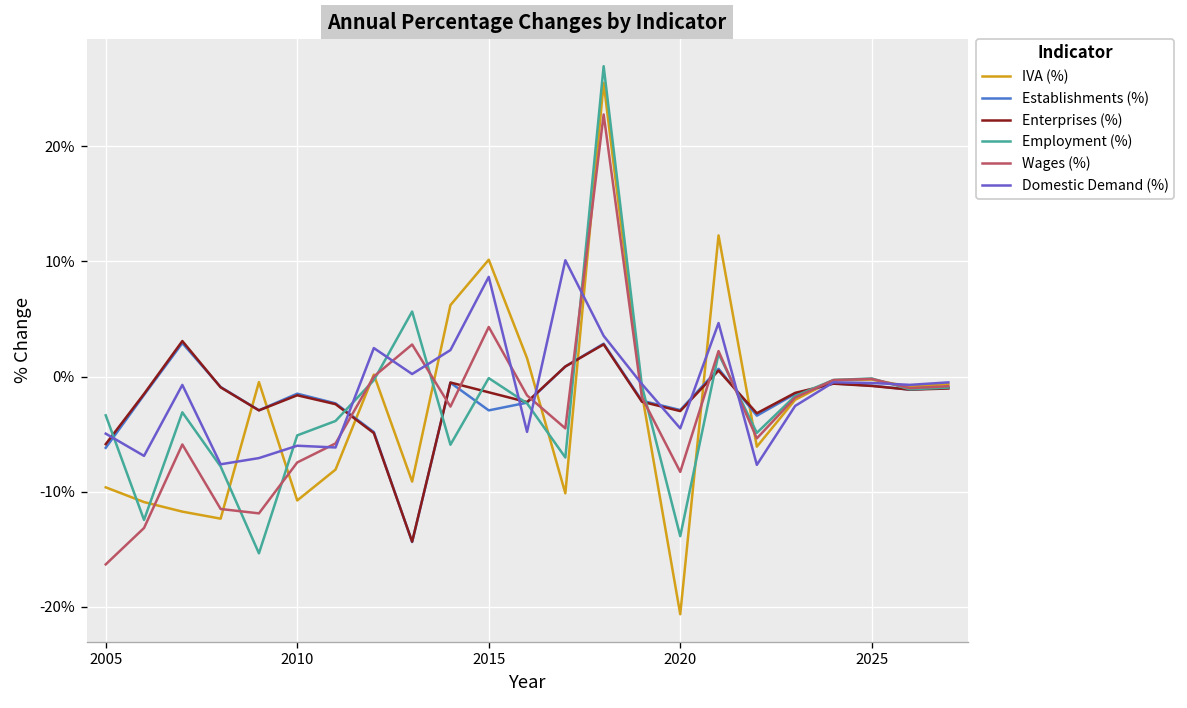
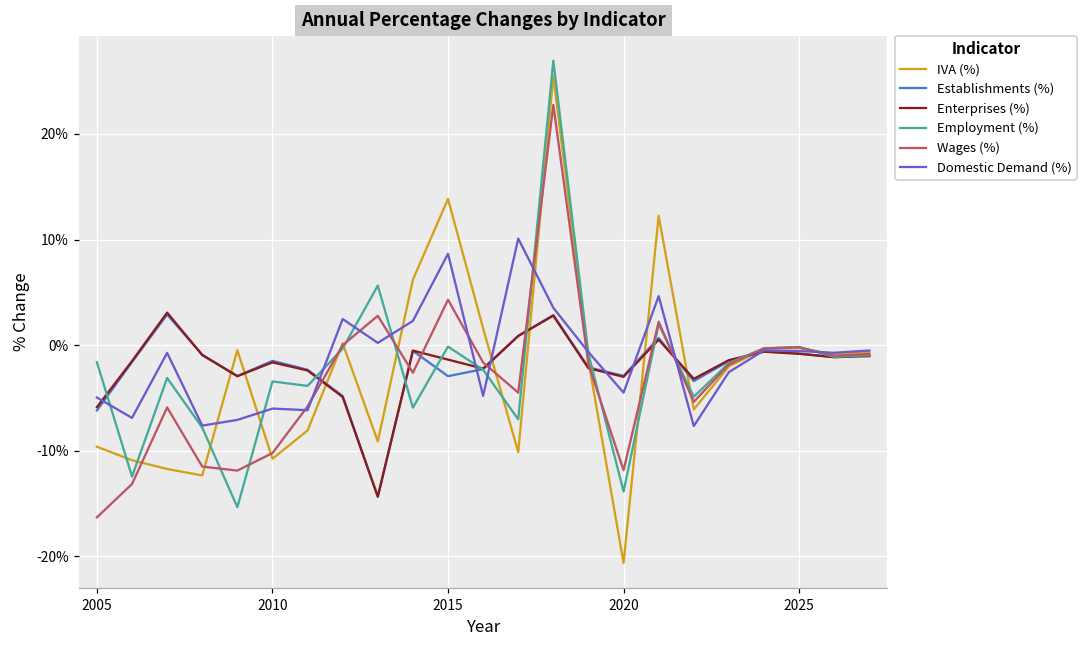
  {
    "IVA (%)": {
      "2005": "-10%",
      "2010": "-11%",
-     "2015": "10%",
+     "2015": "14%",
      "2020": "-21%"
    },
    "Enterprises (%)": {
      "2005": "-6%",
      "2015": "-1%"
    },
    "Employment (%)": {
-     "2005": "-3%",
-     "2010": "-5%",
+     "2005": "-2%",
+     "2010": "-3%",
      "2015": "0%",
      "2020": "-14%"
    },
    "Wages (%)": {
      "2005": "-16%",
-     "2010": "-7%",
+     "2010": "-10%",
      "2015": "4%",
-     "2020": "-8%"
+     "2020": "-12%"
    }
  }
